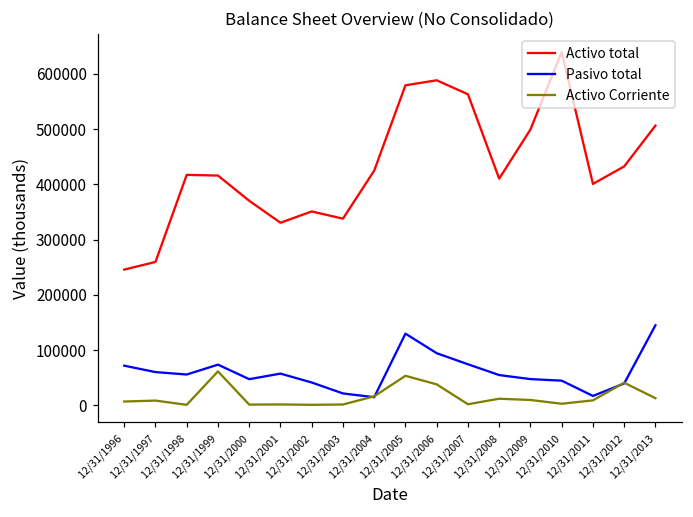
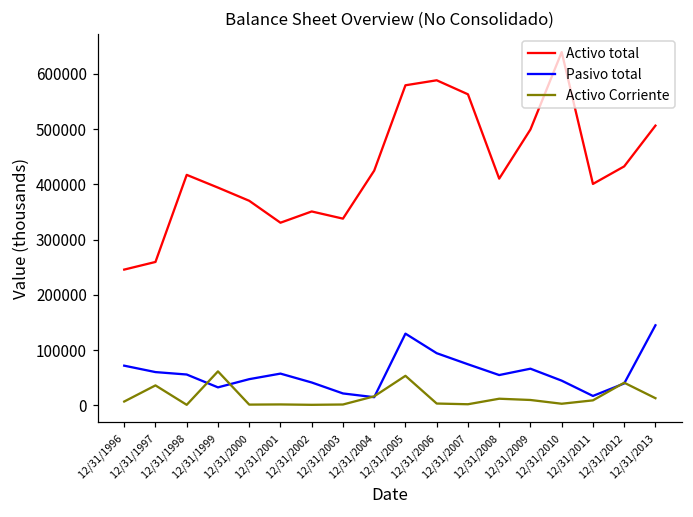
  {
    "Activo total": {
      "12/31/1996": 250000,
      "12/31/1997": 260000,
      "12/31/1998": 420000,
-     "12/31/1999": 420000,
+     "12/31/1999": 390000,
      "12/31/2000": 370000,
      "12/31/2001": 330000,
      "12/31/2002": 350000,
      "12/31/2003": 340000,
      "12/31/2004": 420000,
      "12/31/2005": 580000,
      "12/31/2006": 590000,
      "12/31/2007": 560000,
      "12/31/2008": 410000,
      "12/31/2009": 500000,
      "12/31/2011": 400000,
      "12/31/2012": 430000,
      "12/31/2013": 510000
    },
    "Pasivo total": {
      "12/31/1996": 70000,
      "12/31/1997": 60000,
      "12/31/1998": 60000,
-     "12/31/1999": 70000,
+     "12/31/1999": 30000,
      "12/31/2000": 50000,
      "12/31/2001": 60000,
      "12/31/2002": 40000,
      "12/31/2003": 20000,
      "12/31/2005": 130000,
      "12/31/2006": 90000,
      "12/31/2007": 70000,
      "12/31/2008": 50000,
-     "12/31/2009": 50000,
+     "12/31/2009": 70000,
      "12/31/2010": 40000,
      "12/31/2011": 20000,
      "12/31/2013": 150000
    },
    "Activo Corriente": {
      "12/31/1996": 10000,
-     "12/31/1997": 10000,
+     "12/31/1997": 40000,
      "12/31/1998": 0,
      "12/31/1999": 60000,
      "12/31/2000": 0,
      "12/31/2001": 0,
      "12/31/2002": 0,
      "12/31/2003": 0,
      "12/31/2005": 50000,
-     "12/31/2006": 40000,
+     "12/31/2006": 0,
      "12/31/2007": 0,
      "12/31/2008": 10000,
      "12/31/2009": 10000,
      "12/31/2010": 0,
      "12/31/2011": 10000,
      "12/31/2013": 10000
    }
  }
